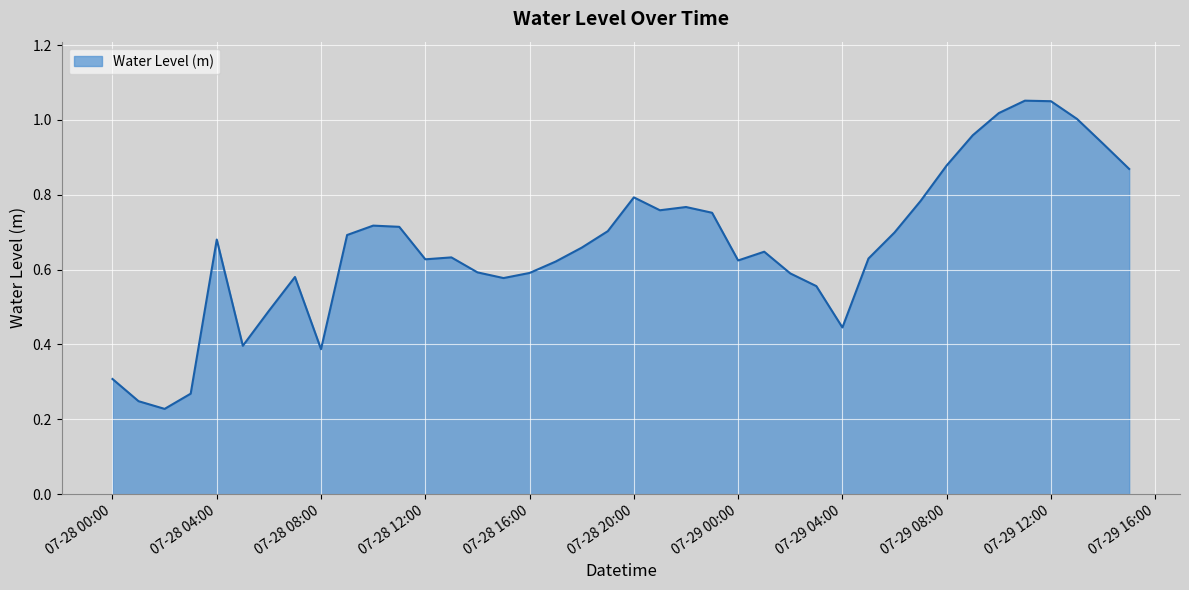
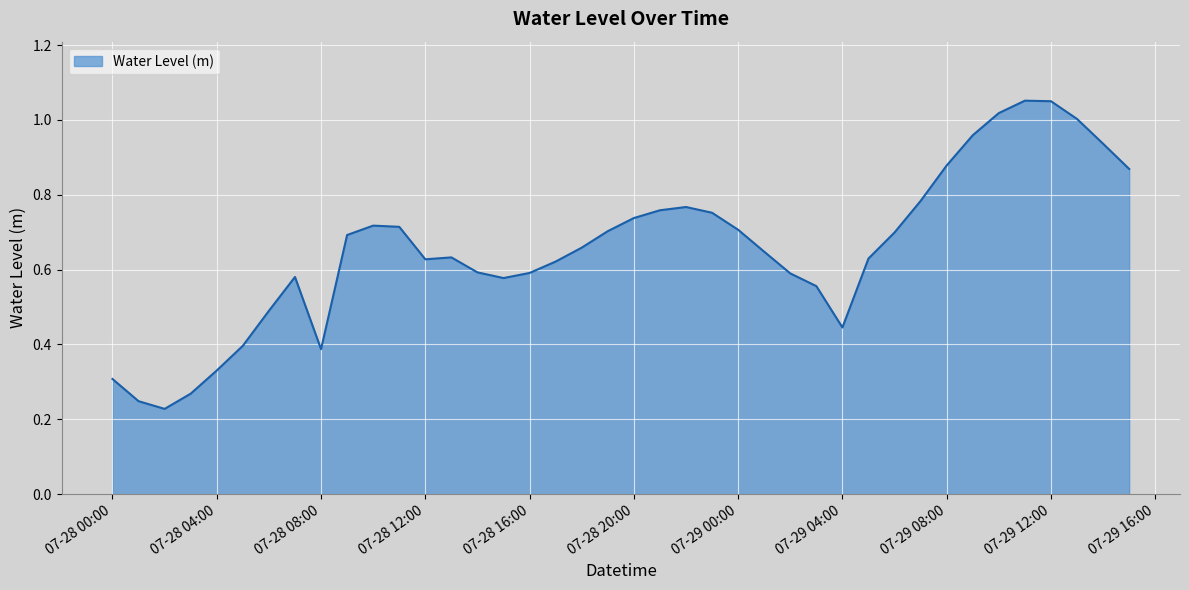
  {
    "07-28 00:00": 0.31,
-   "07-28 04:00": 0.68,
+   "07-28 04:00": 0.33,
    "07-28 08:00": 0.39,
    "07-28 12:00": 0.63,
    "07-28 16:00": 0.59,
-   "07-28 20:00": 0.79,
-   "07-29 00:00": 0.62,
+   "07-28 20:00": 0.74,
+   "07-29 00:00": 0.71,
    "07-29 04:00": 0.45,
    "07-29 08:00": 0.88,
    "07-29 12:00": 1.05
  }
